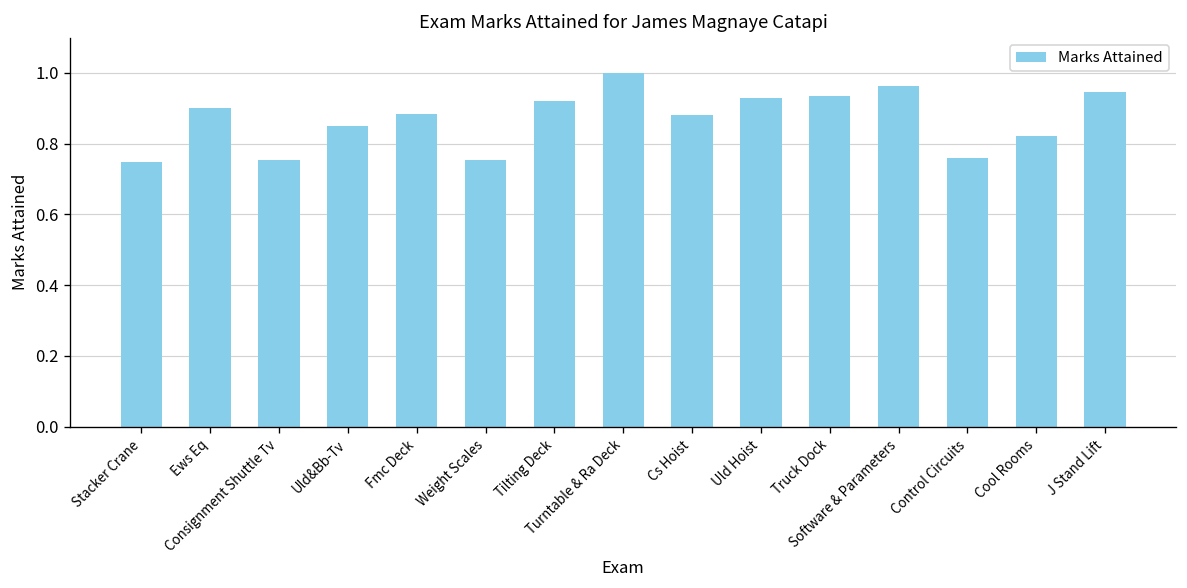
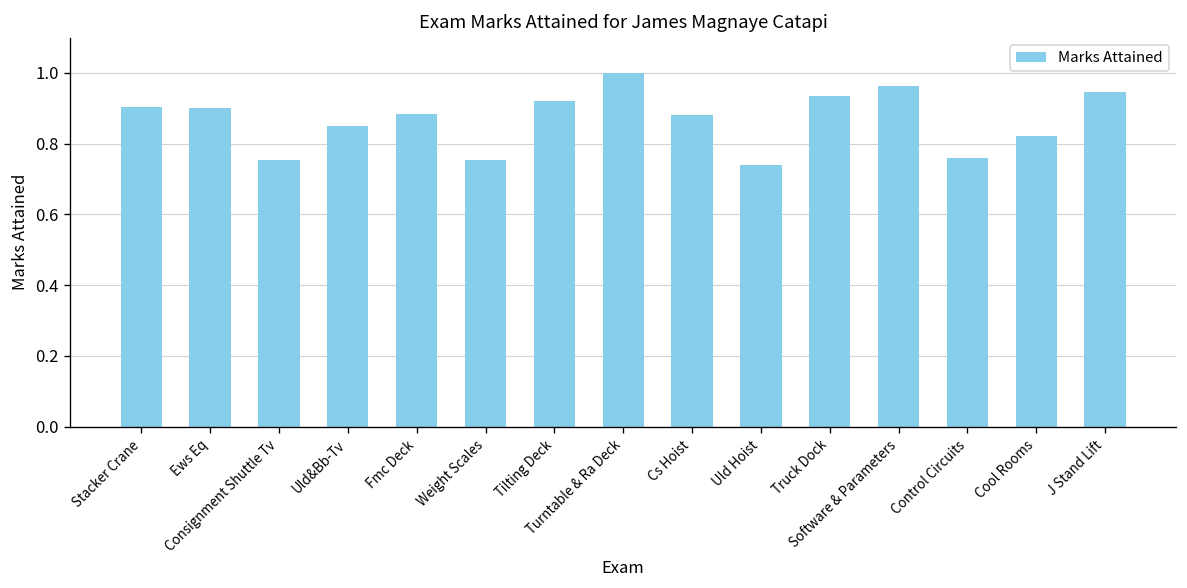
  {
-   "Stacker Crane": 0.75,
+   "Stacker Crane": 0.90,
    "Ews Eq": 0.90,
    "Consignment Shuttle Tv": 0.75,
    "Uld&Bb-Tv": 0.85,
    "Fmc Deck": 0.88,
    "Weight Scales": 0.75,
    "Tilting Deck": 0.92,
    "Turntable & Ra Deck": 1.00,
    "Cs Hoist": 0.88,
-   "Uld Hoist": 0.93,
+   "Uld Hoist": 0.74,
    "Truck Dock": 0.94,
    "Software & Parameters": 0.96,
    "Control Circuits": 0.76,
    "Cool Rooms": 0.82,
    "J Stand Lift": 0.95
  }
